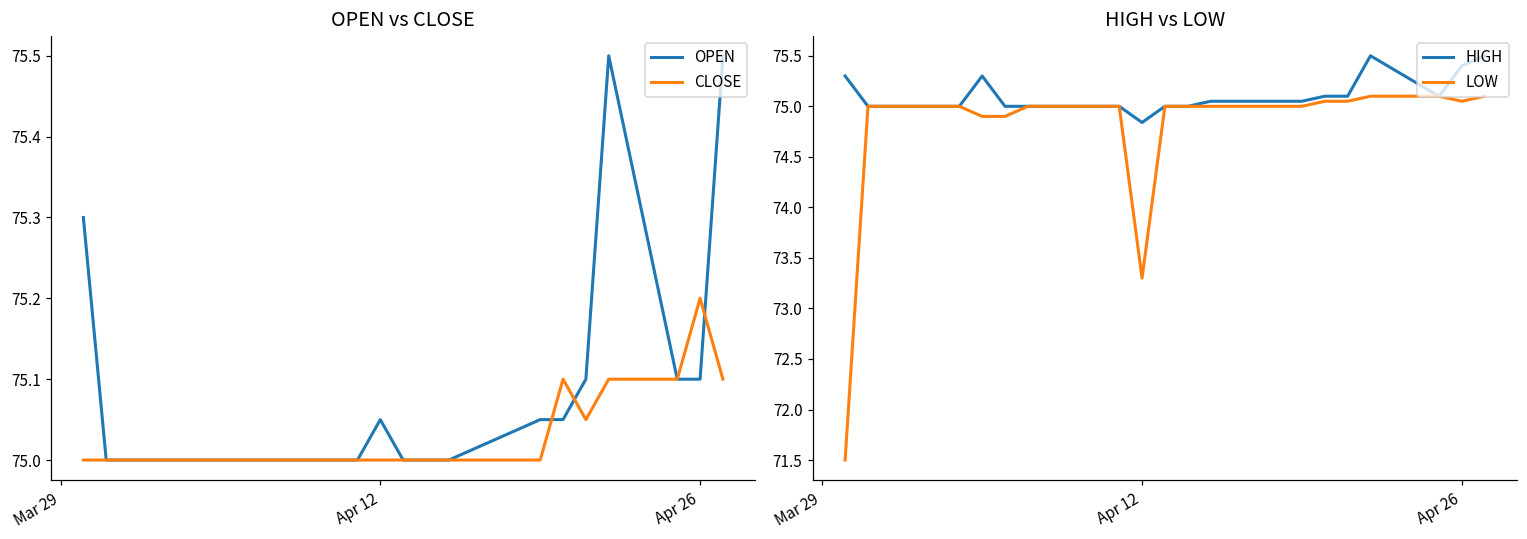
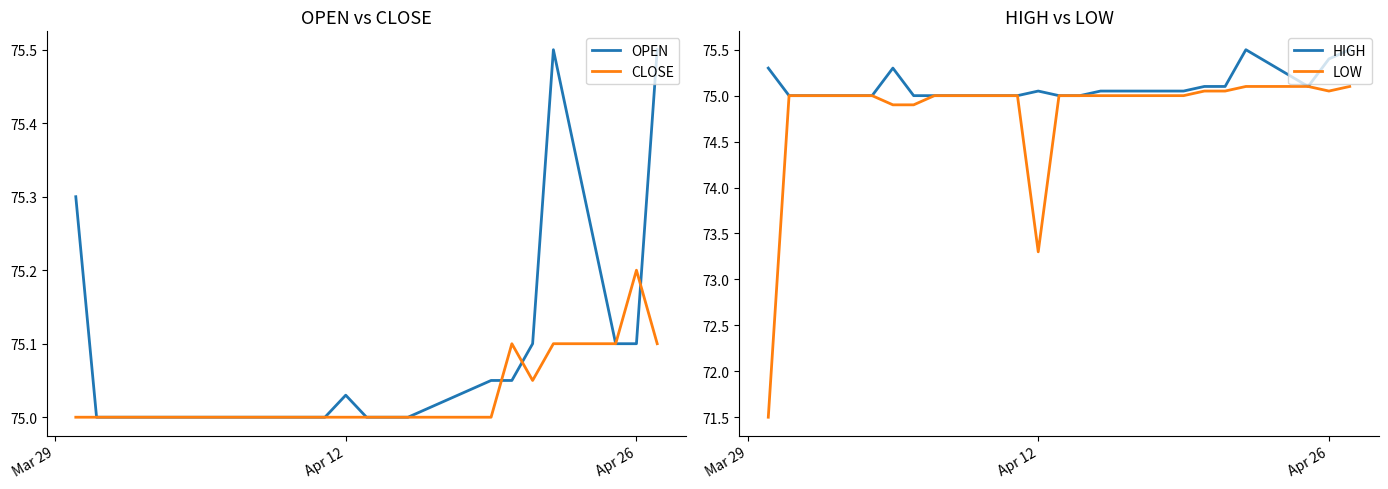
  {
    "OPEN vs CLOSE": {
      "OPEN": {
-       "Apr 12": 75.05,
+       "Apr 12": 75.03,
        "Apr 26": 75.10
      },
      "CLOSE": {
        "Apr 12": 75.00,
        "Apr 26": 75.20
      }
    },
    "HIGH vs LOW": {
      "HIGH": {
-       "Apr 12": 74.8
+       "Apr 12": 75.1
      },
      "LOW": {
        "Apr 12": 73.3,
        "Apr 26": 75.1
      }
    }
  }
